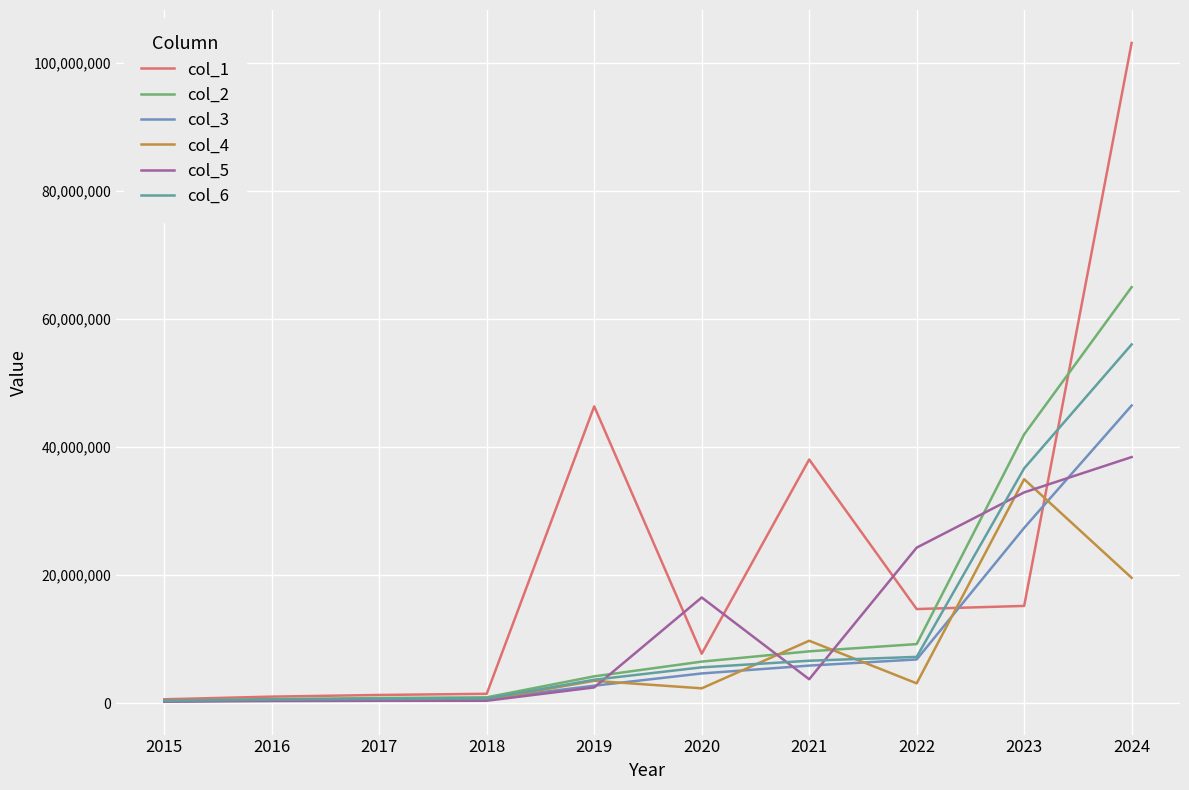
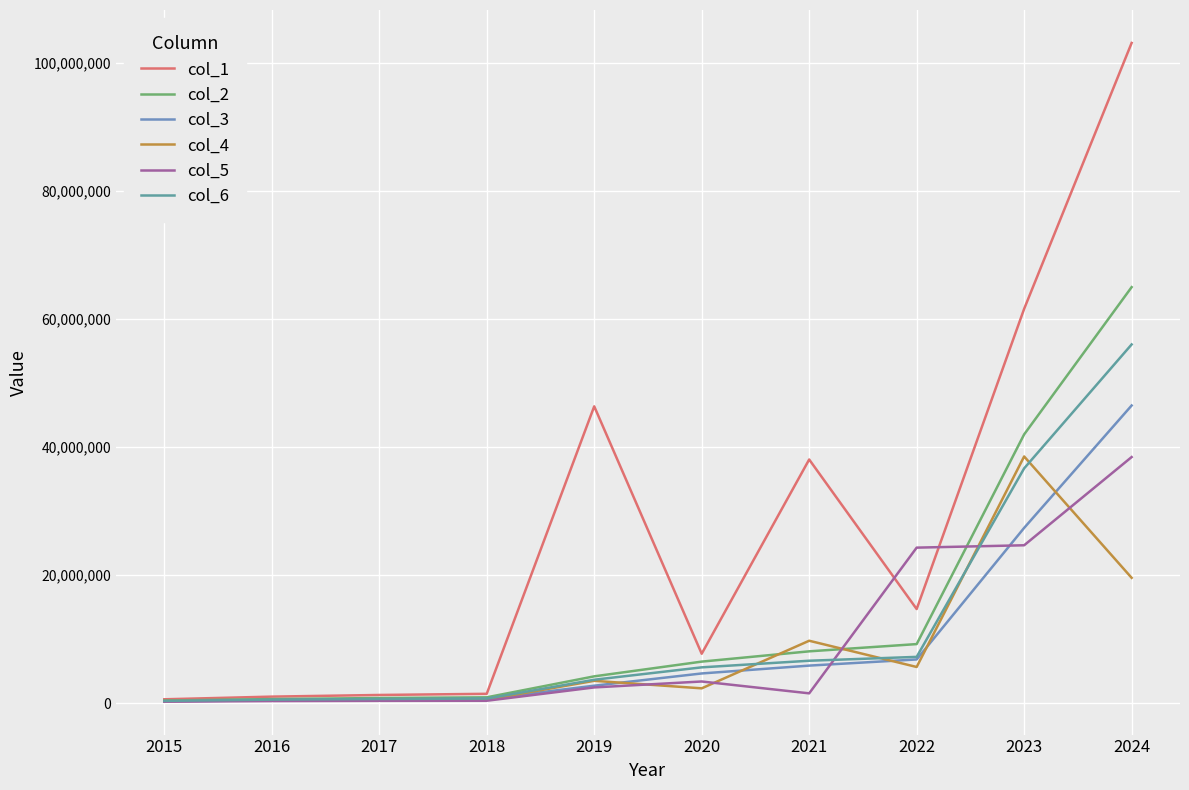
  {
    "col_1": {
      "2017": "1,000,000",
      "2018": "1,000,000",
      "2019": "46,000,000",
      "2020": "8,000,000",
      "2021": "38,000,000",
      "2022": "15,000,000",
-     "2023": "15,000,000",
+     "2023": "62,000,000",
      "2024": "103,000,000"
    },
    "col_4": {
      "2020": "2,000,000",
      "2021": "10,000,000",
-     "2022": "3,000,000",
-     "2023": "35,000,000",
+     "2022": "6,000,000",
+     "2023": "39,000,000",
      "2024": "20,000,000"
    },
    "col_5": {
-     "2020": "17,000,000",
-     "2021": "4,000,000",
+     "2020": "3,000,000",
+     "2021": "2,000,000",
      "2022": "24,000,000",
-     "2023": "33,000,000",
+     "2023": "25,000,000",
      "2024": "38,000,000"
    }
  }
